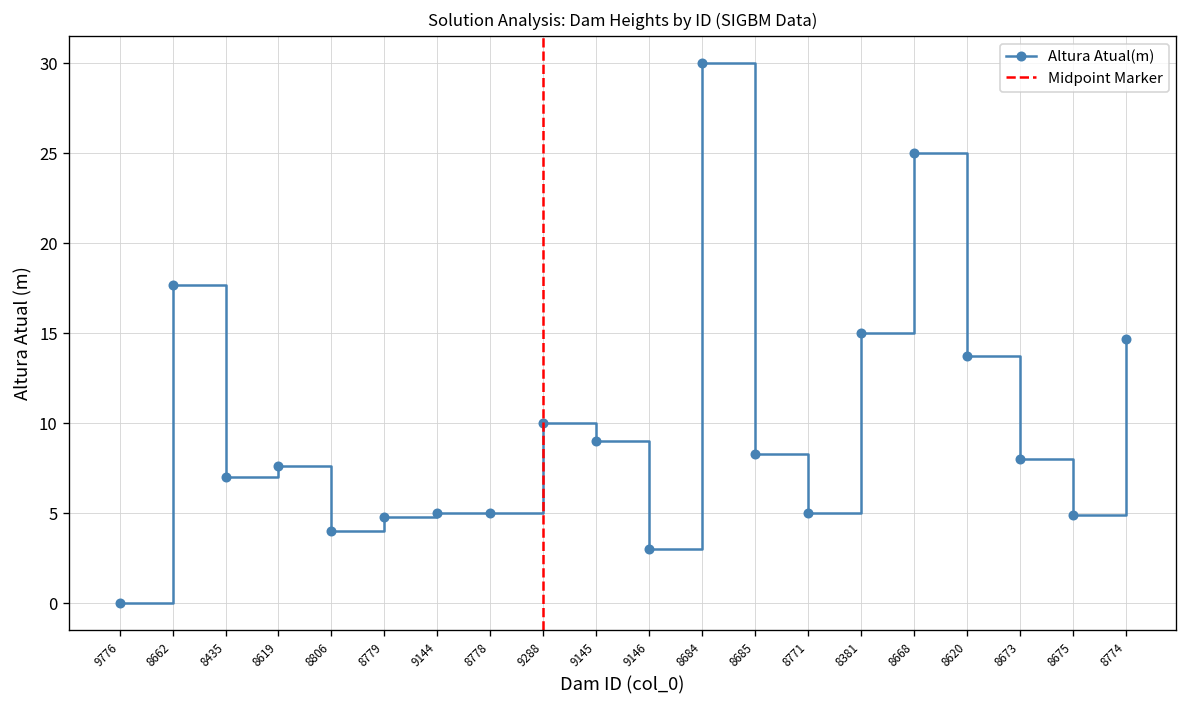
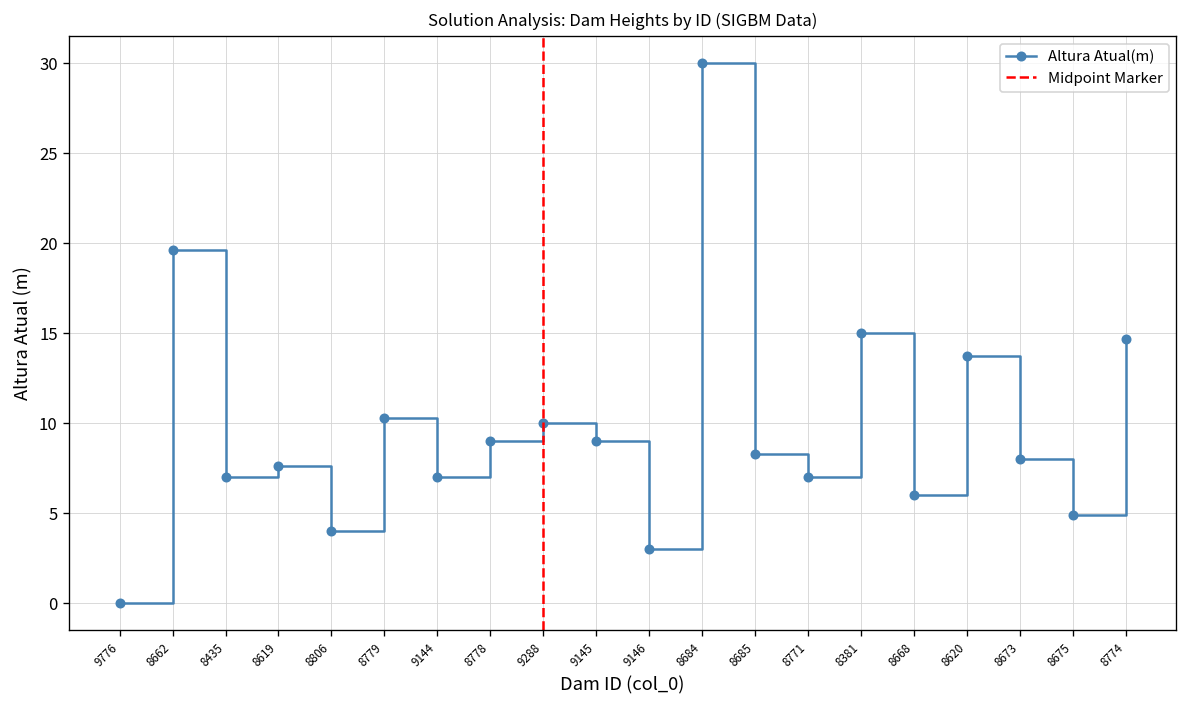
  {
    "9776": 0.0,
-   "8662": 17.7,
+   "8662": 19.6,
    "8435": 7.0,
    "8619": 7.6,
    "8806": 4.0,
-   "8779": 4.8,
-   "9144": 5,
-   "8778": 5,
+   "8779": 10.3,
+   "9144": 7,
+   "8778": 9,
    "9288": 10.0,
    "9145": 9.0,
    "9146": 3.0,
    "8684": 30.0,
    "8685": 8.3,
-   "8771": 5,
+   "8771": 7,
    "8381": 15.0,
-   "8668": 25,
+   "8668": 6,
    "8620": 13.7,
    "8673": 8.0,
    "8675": 4.9,
    "8774": 14.7
  }
